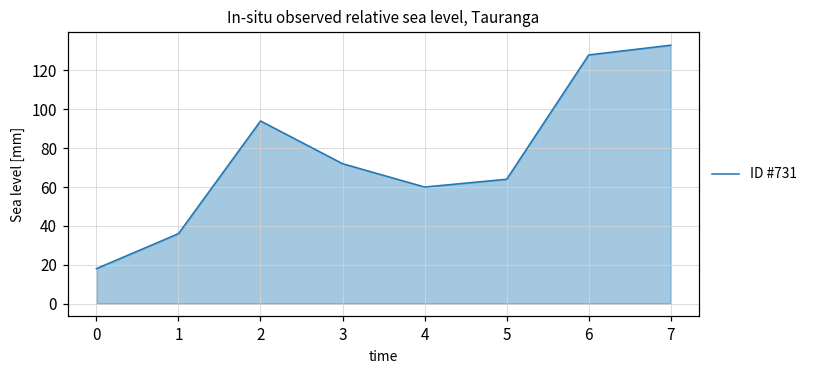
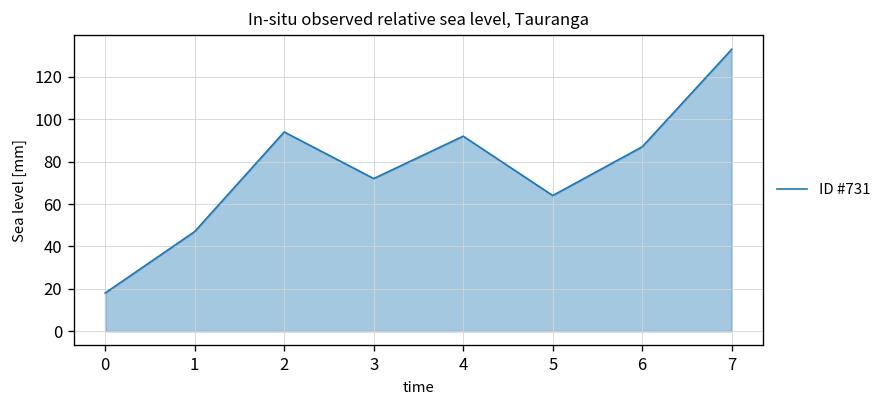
  {
    "0": 18,
-   "1": 36,
+   "1": 47,
    "2": 94,
    "3": 72,
-   "4": 60,
+   "4": 92,
    "5": 64,
-   "6": 128,
+   "6": 87,
    "7": 133
  }
